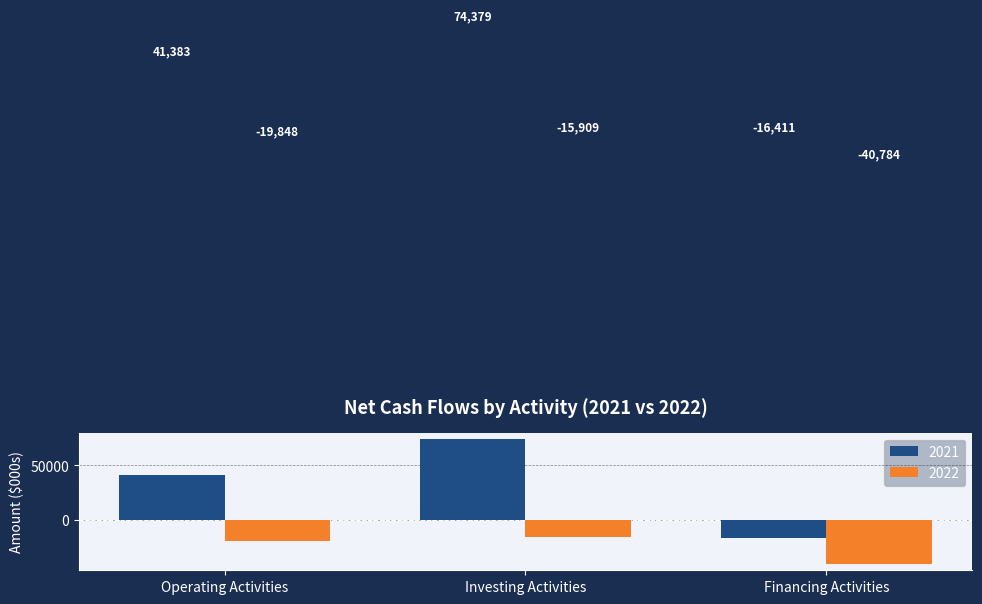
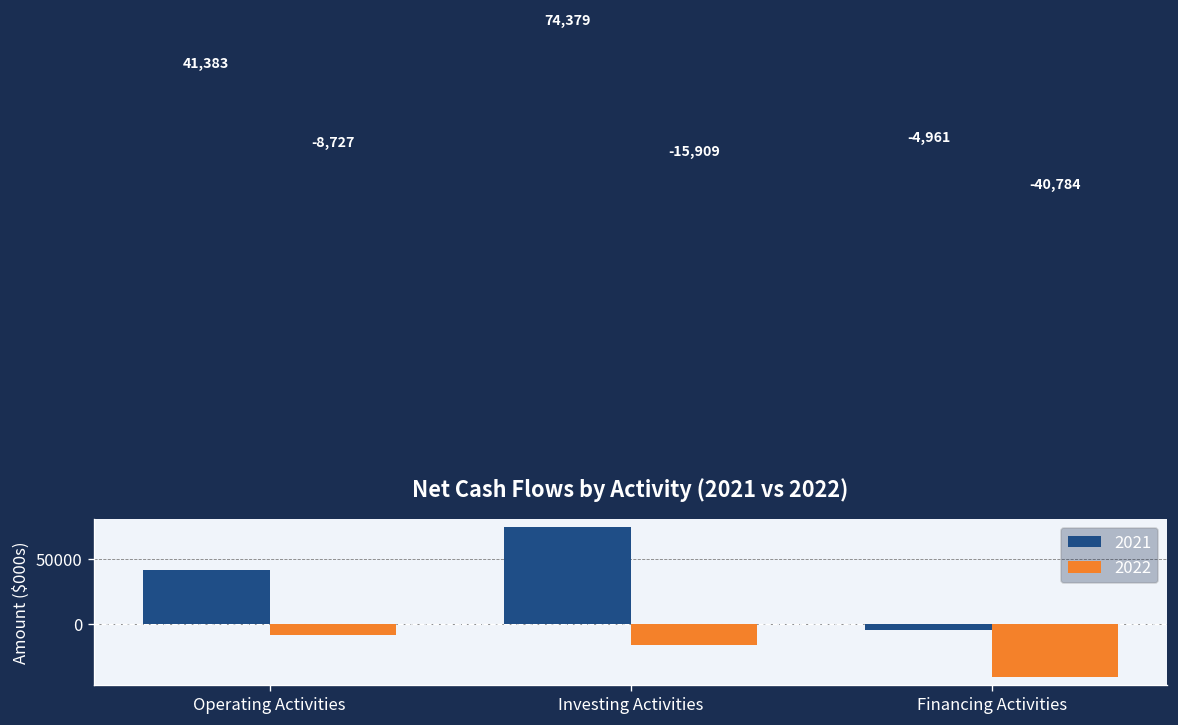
  {
    "2021": {
-     "Financing Activities": "-16,411"
+     "Financing Activities": "-4,961"
    },
    "2022": {
-     "Operating Activities": "-19,848"
+     "Operating Activities": "-8,727"
    }
  }
